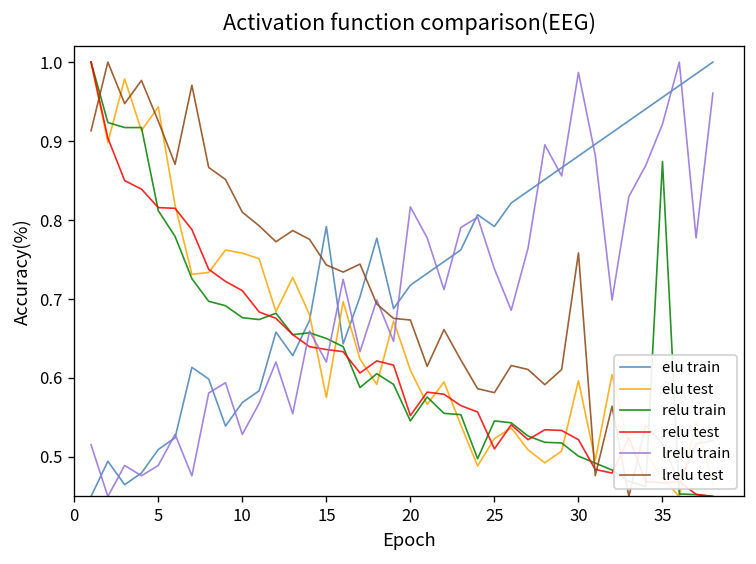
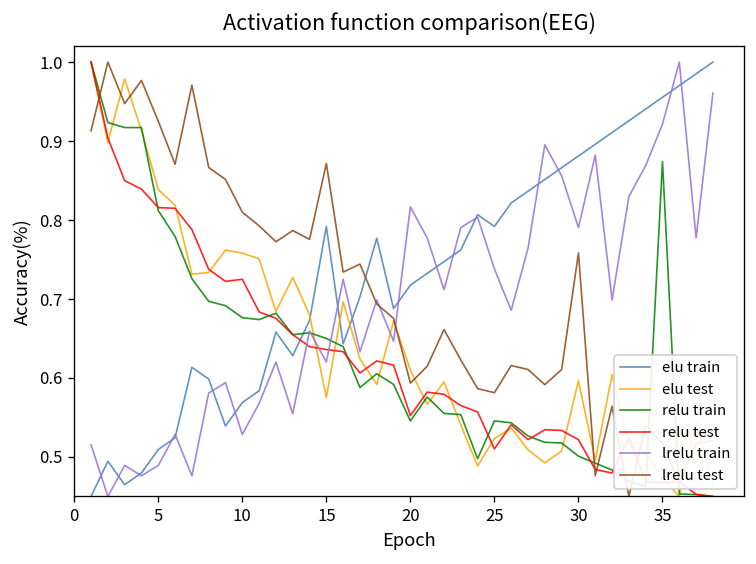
  {
    "elu train": {
      "5": 0.51,
      "10": 0.57,
      "15": 0.79,
      "20": 0.72,
      "25": 0.79,
      "30": 0.88,
      "35": 0.96
    },
    "elu test": {
-     "5": 0.94,
+     "5": 0.84,
      "10": 0.76,
      "15": 0.58,
      "20": 0.61,
      "25": 0.52,
      "30": 0.60
    },
    "relu train": {
      "10": 0.68,
      "15": 0.65,
      "20": 0.55,
      "25": 0.55,
      "30": 0.50,
      "35": 0.87
    },
    "relu test": {
-     "10": 0.71,
+     "10": 0.73,
      "15": 0.64,
      "20": 0.55,
      "25": 0.51,
      "30": 0.52
    },
    "lrelu train": {
      "5": 0.49,
      "10": 0.53,
      "15": 0.62,
      "20": 0.82,
      "25": 0.74,
-     "30": 0.99,
+     "30": 0.79,
      "35": 0.92
    },
    "lrelu test": {
      "5": 0.93,
      "10": 0.81,
-     "15": 0.74,
-     "20": 0.67,
+     "15": 0.87,
+     "20": 0.59,
      "25": 0.58,
      "30": 0.76
    }
  }
